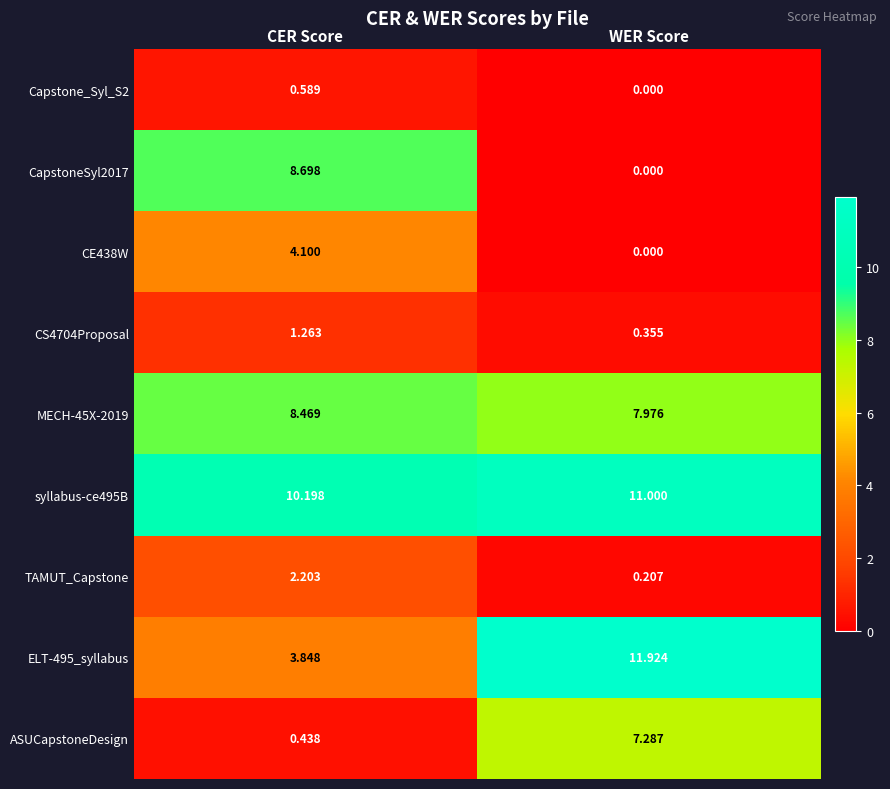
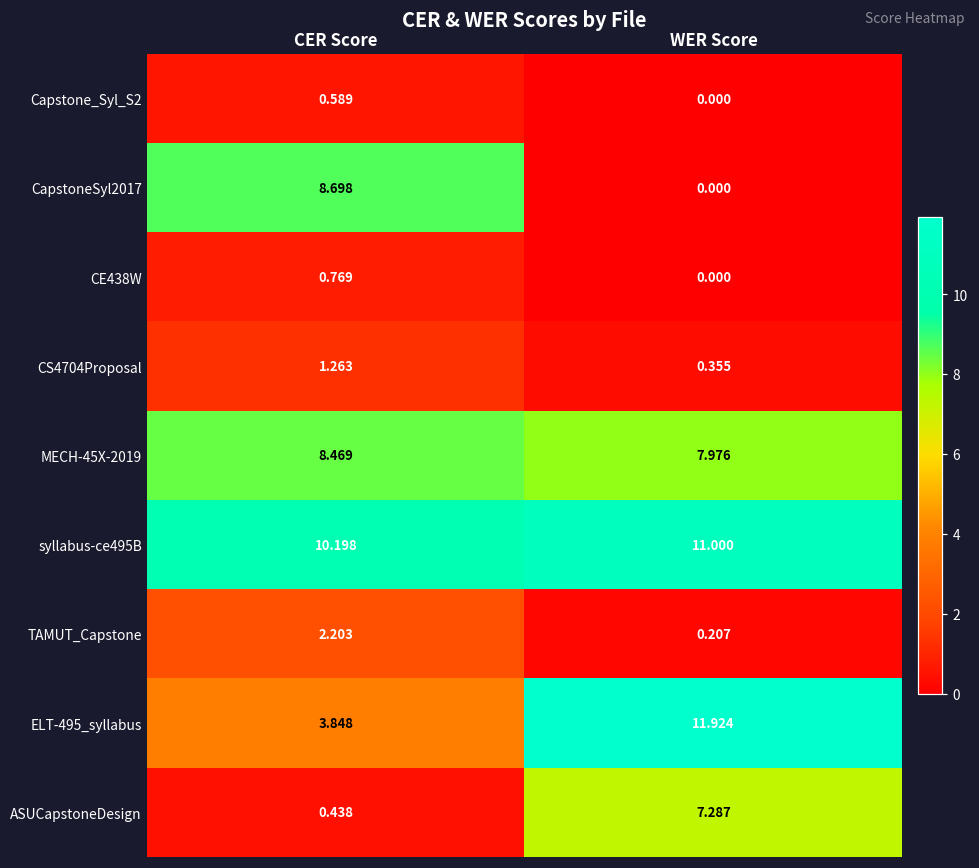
  {
    "Capstone_Syl_S2": {
      "CER Score": 0.589,
      "WER Score": 0.000
    },
    "CapstoneSyl2017": {
      "CER Score": 8.698,
      "WER Score": 0.000
    },
    "CE438W": {
-     "CER Score": 4.100,
+     "CER Score": 0.769,
      "WER Score": 0.000
    },
    "CS4704Proposal": {
      "CER Score": 1.263,
      "WER Score": 0.355
    },
    "MECH-45X-2019": {
      "CER Score": 8.469,
      "WER Score": 7.976
    },
    "syllabus-ce495B": {
      "CER Score": 10.198,
      "WER Score": 11.000
    },
    "TAMUT_Capstone": {
      "CER Score": 2.203,
      "WER Score": 0.207
    },
    "ELT-495_syllabus": {
      "CER Score": 3.848,
      "WER Score": 11.924
    },
    "ASUCapstoneDesign": {
      "CER Score": 0.438,
      "WER Score": 7.287
    }
  }
